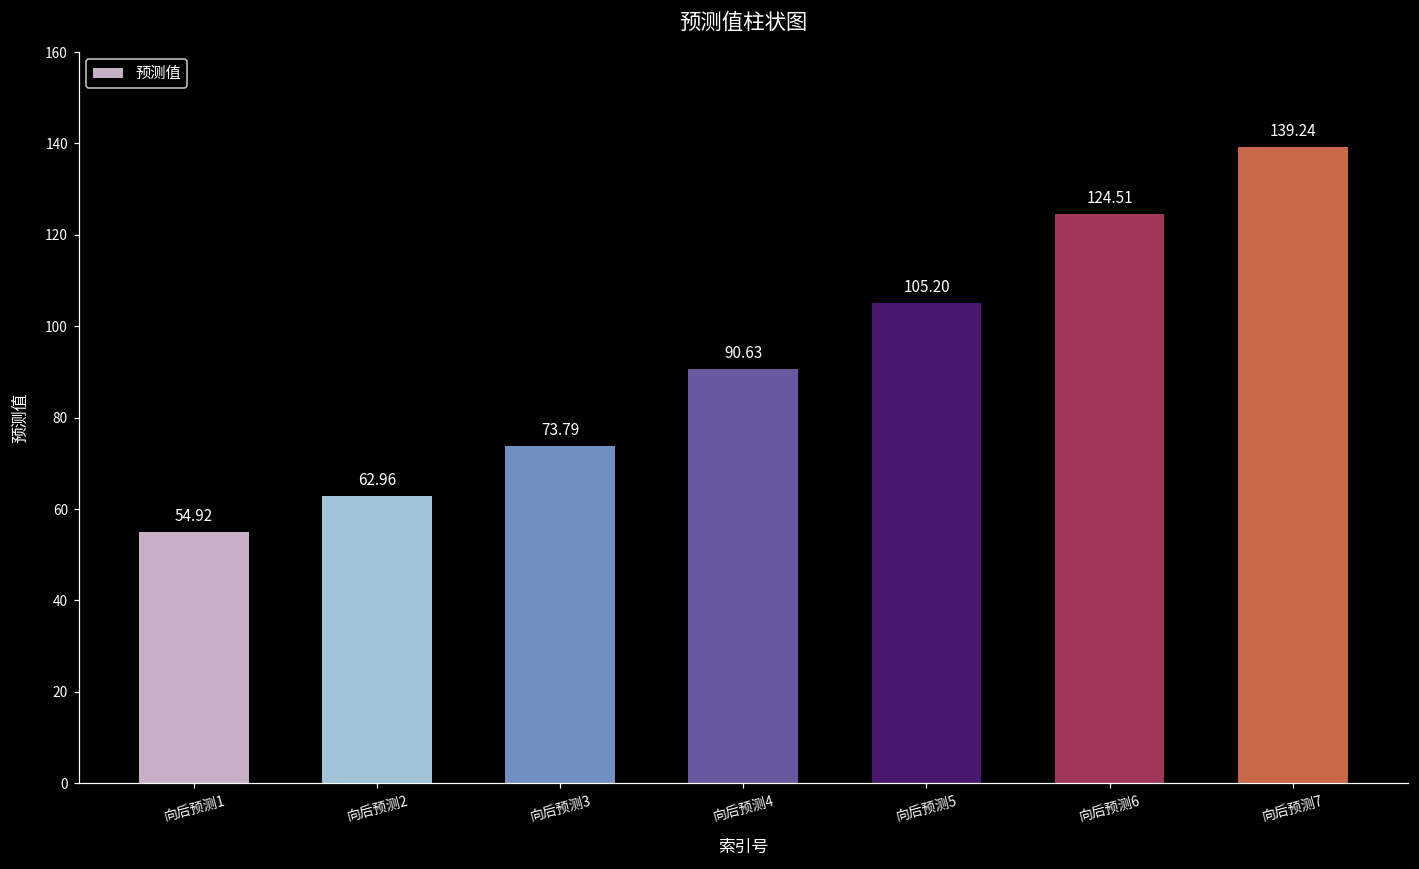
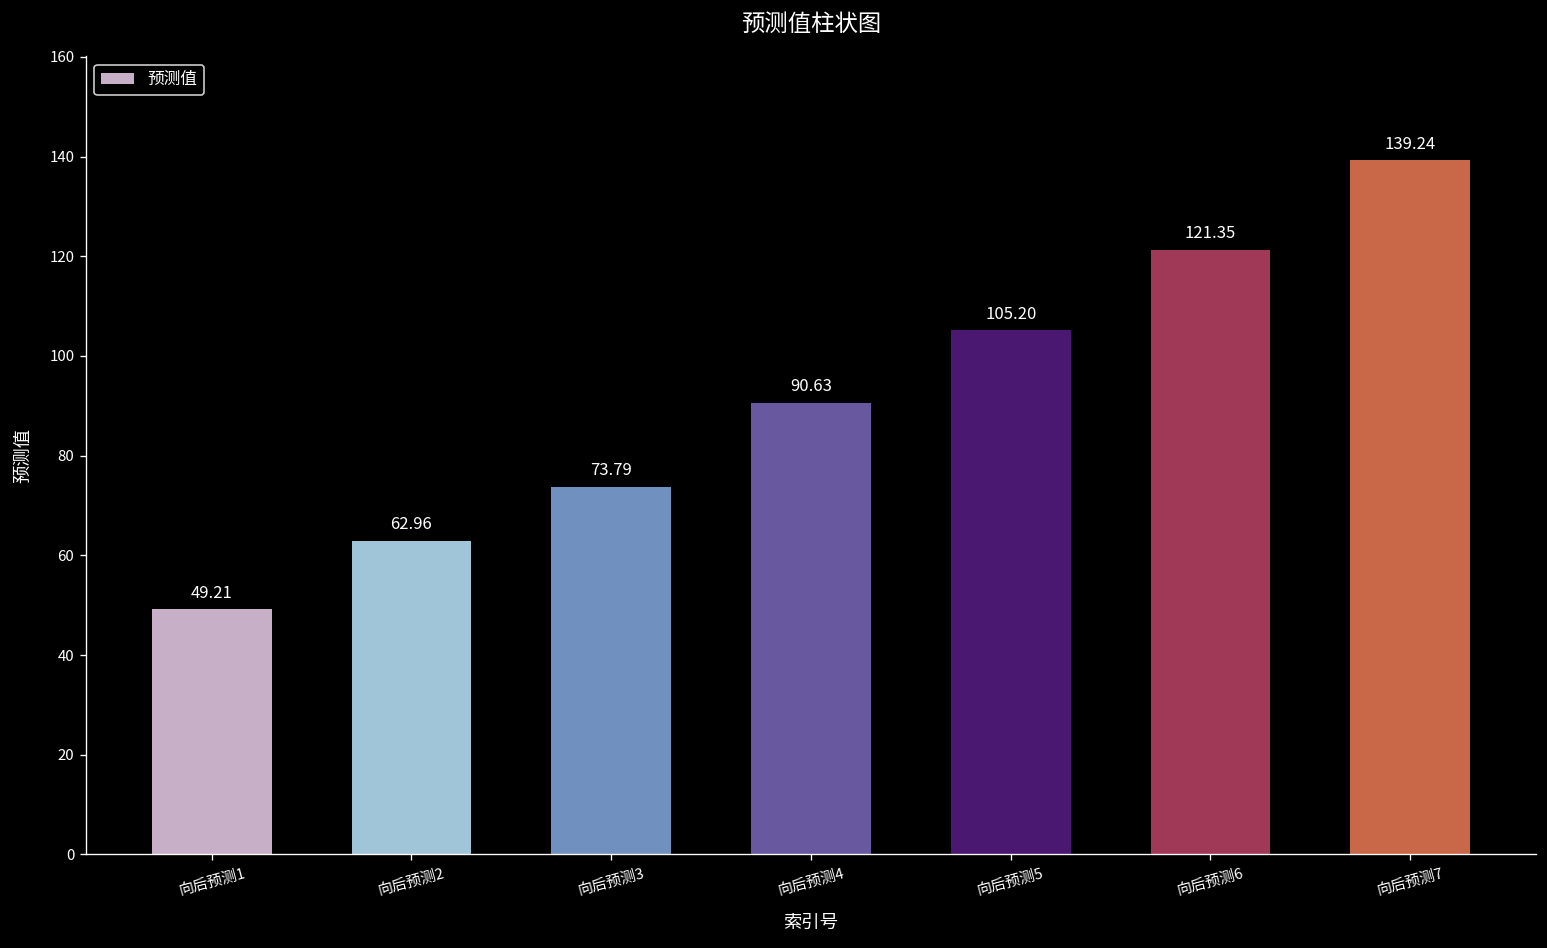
  {
-   "向后预测1": 54.92,
+   "向后预测1": 49.21,
    "向后预测2": 62.96,
    "向后预测3": 73.79,
    "向后预测4": 90.63,
    "向后预测5": 105.20,
-   "向后预测6": 124.51,
+   "向后预测6": 121.35,
    "向后预测7": 139.24
  }
